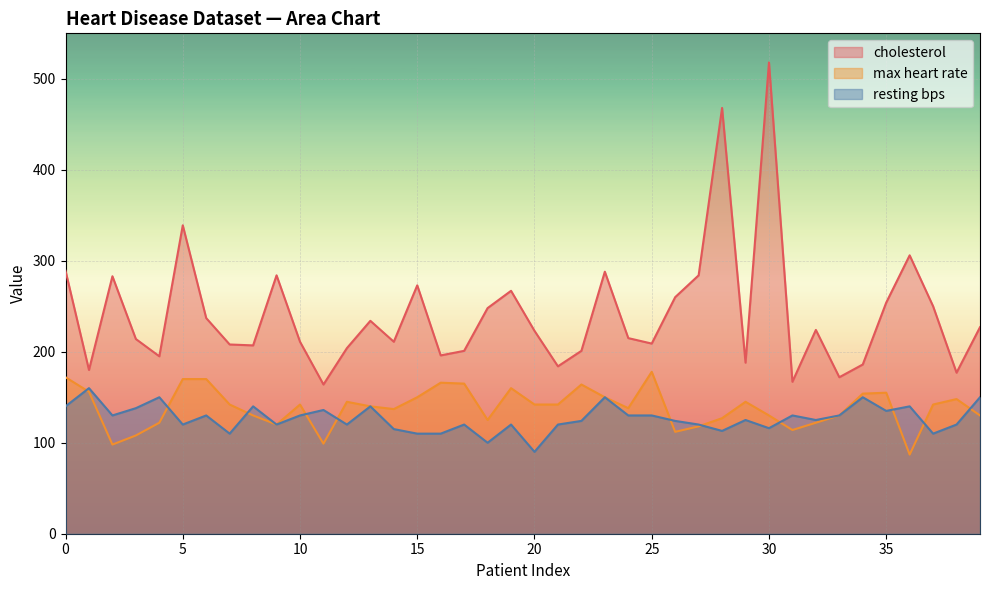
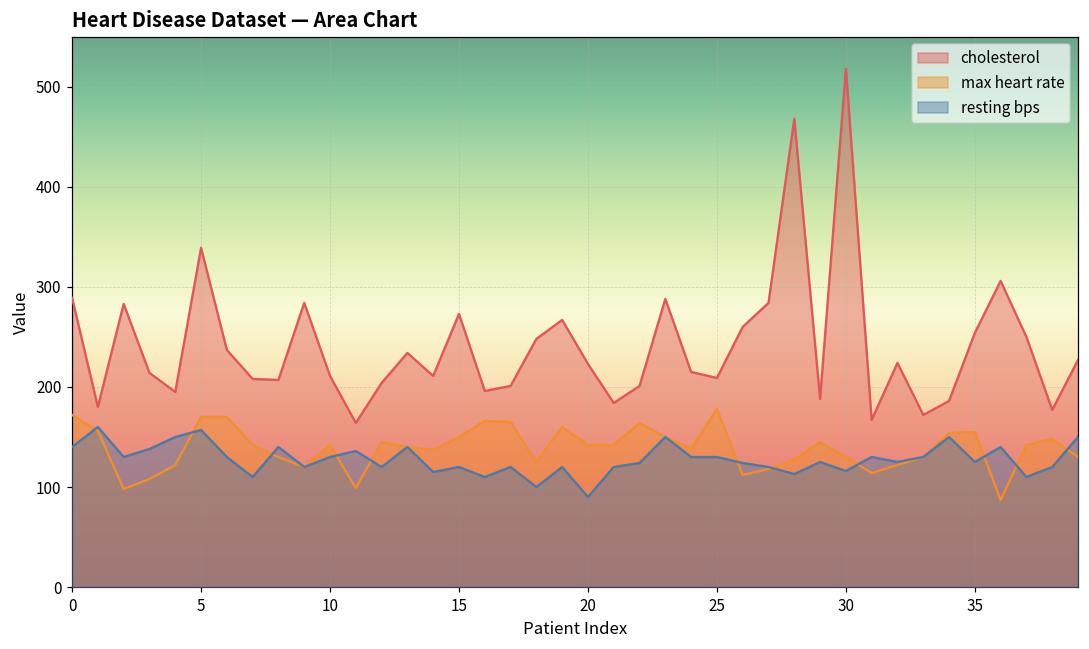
  {
    "resting bps": {
      "0": 140,
-     "5": 120,
+     "5": 160,
      "10": 130,
-     "15": 110,
+     "15": 120,
      "20": 90,
      "25": 130,
      "30": 120,
-     "35": 140
+     "35": 130
    }
  }
